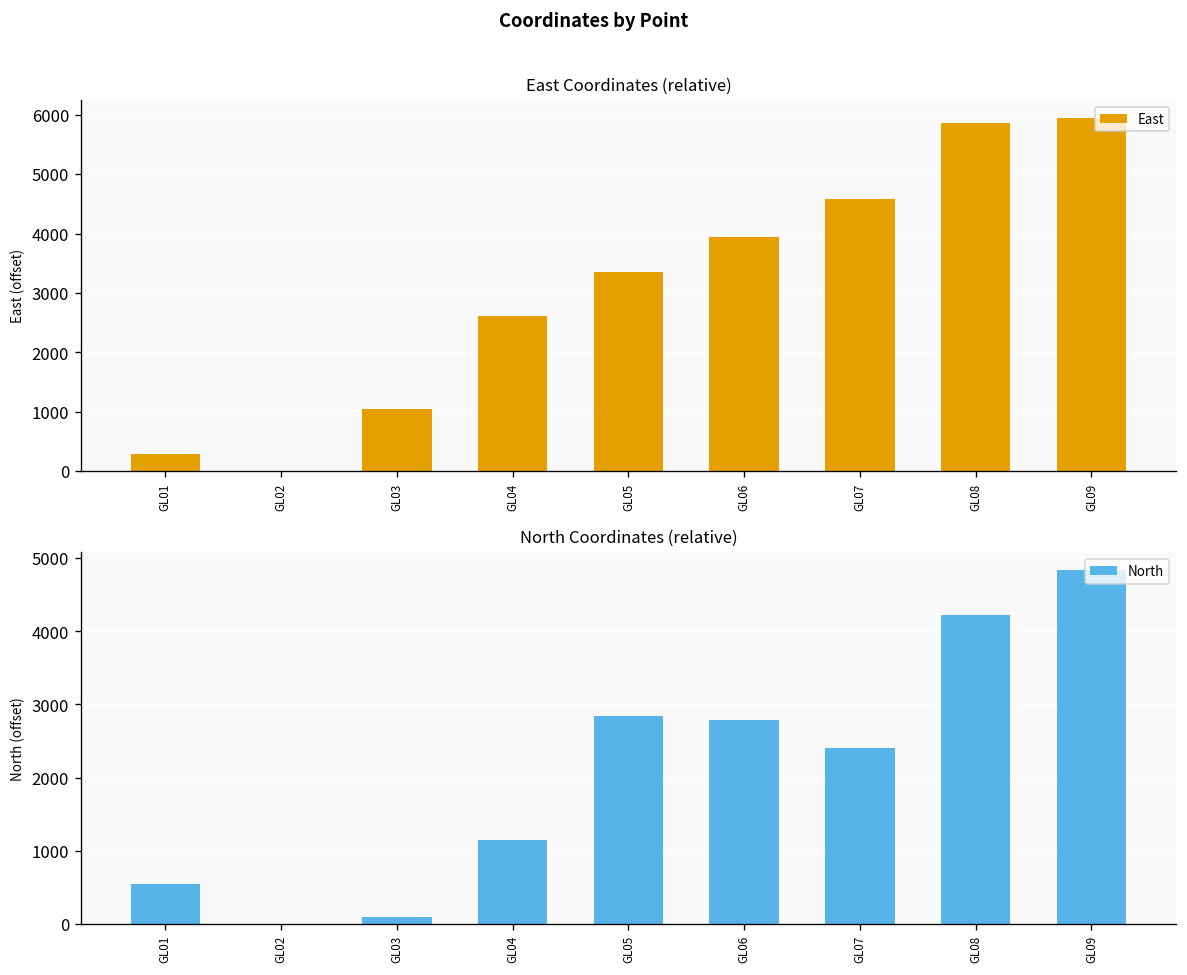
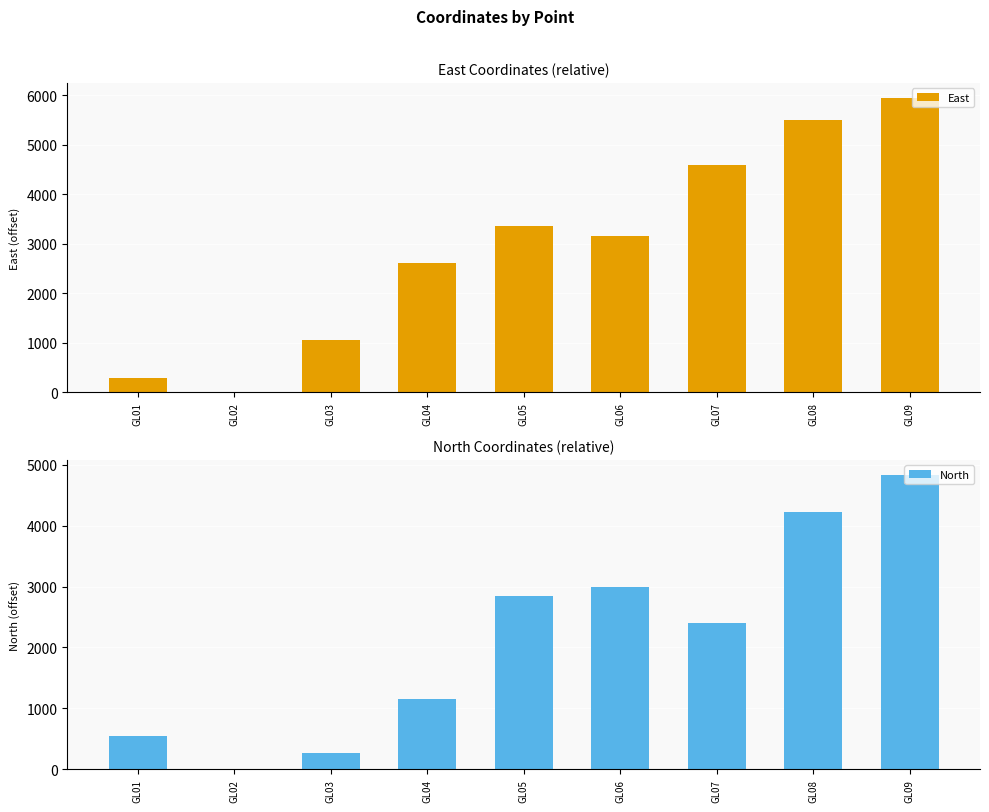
  {
    "East Coordinates (relative)": {
      "GL01": 300,
      "GL02": 0,
      "GL03": 1100,
      "GL04": 2600,
      "GL05": 3400,
-     "GL06": 3900,
+     "GL06": 3200,
      "GL07": 4600,
-     "GL08": 5900,
+     "GL08": 5500,
      "GL09": 6000
    },
    "North Coordinates (relative)": {
      "GL01": 500,
      "GL02": 0,
-     "GL03": 100,
+     "GL03": 300,
      "GL04": 1200,
      "GL05": 2800,
-     "GL06": 2800,
+     "GL06": 3000,
      "GL07": 2400,
      "GL08": 4200
    }
  }
